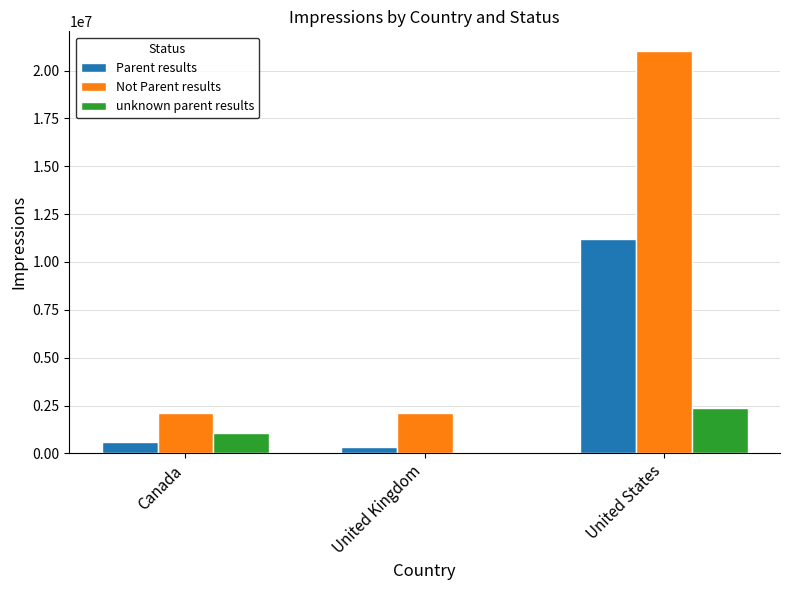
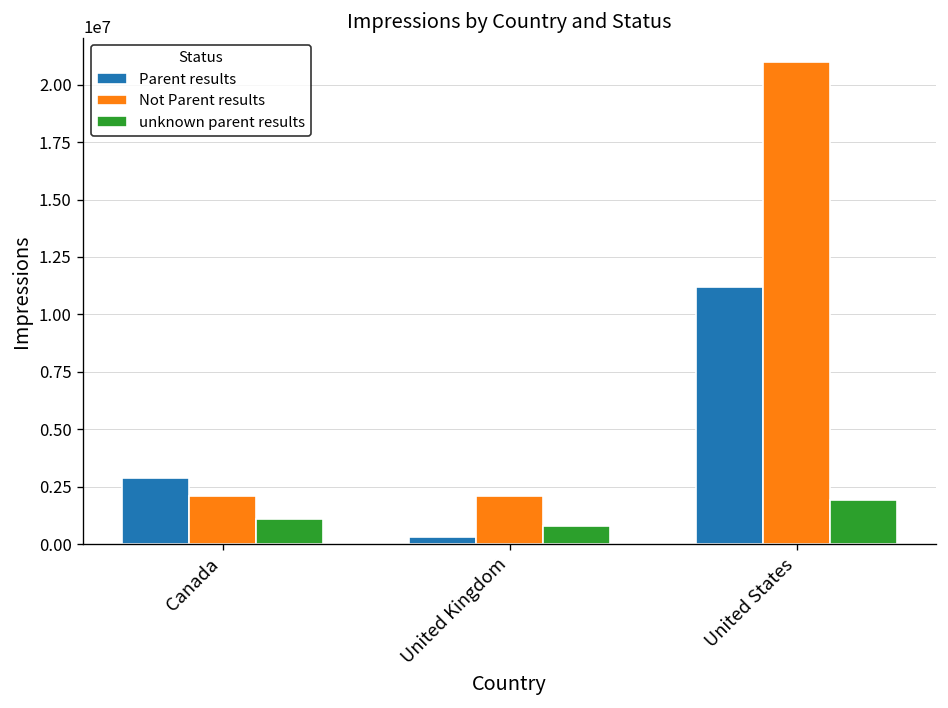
  {
    "Parent results": {
-     "Canada": 600000,
+     "Canada": 2900000,
      "United Kingdom": 300000,
      "United States": 11200000
    },
    "Not Parent results": {
      "Canada": 2100000,
      "United Kingdom": 2100000,
      "United States": 21000000
    },
    "unknown parent results": {
      "Canada": 1100000,
-     "United Kingdom": 0,
-     "United States": 2400000
+     "United Kingdom": 800000,
+     "United States": 1900000
    }
  }
